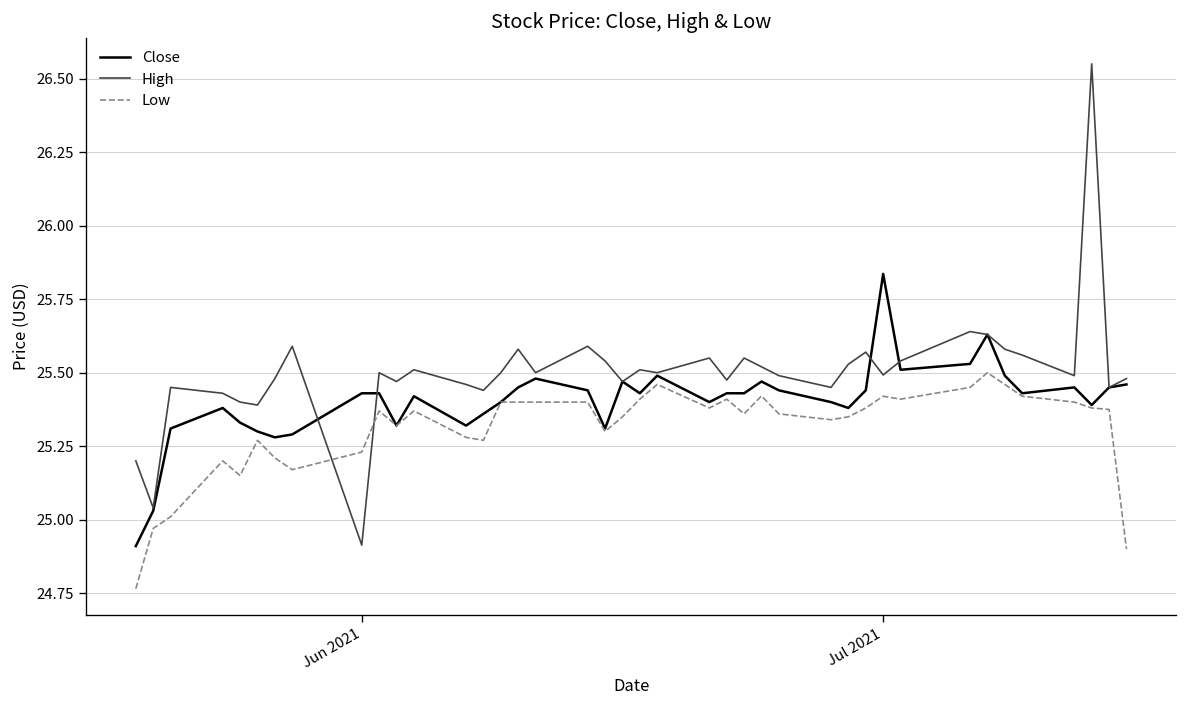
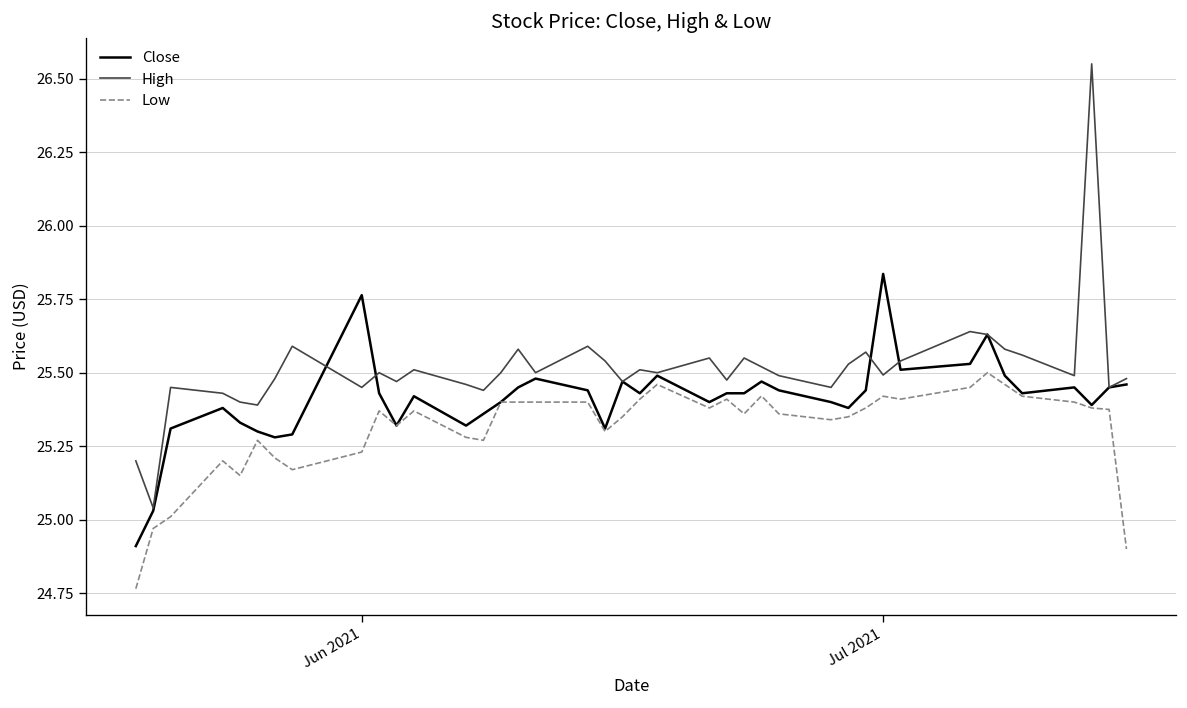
  {
    "Close": {
-     "Jun 2021": 25.43,
+     "Jun 2021": 25.76,
      "Jul 2021": 25.84
    },
    "High": {
-     "Jun 2021": 24.91,
+     "Jun 2021": 25.45,
      "Jul 2021": 25.49
    },
    "Low": {
      "Jun 2021": 25.23,
      "Jul 2021": 25.42
    }
  }
